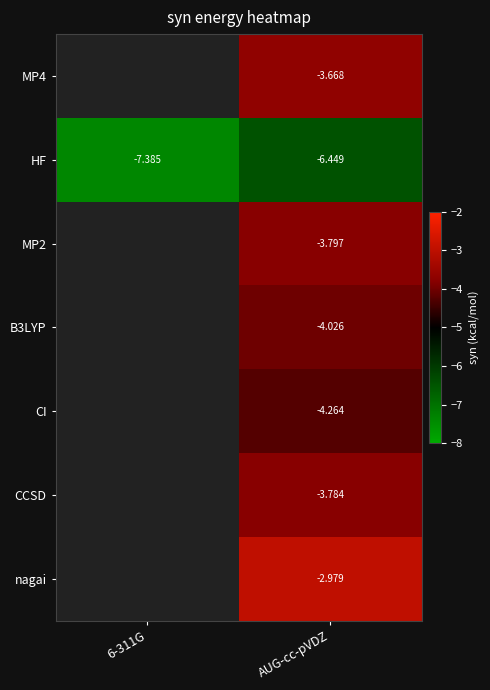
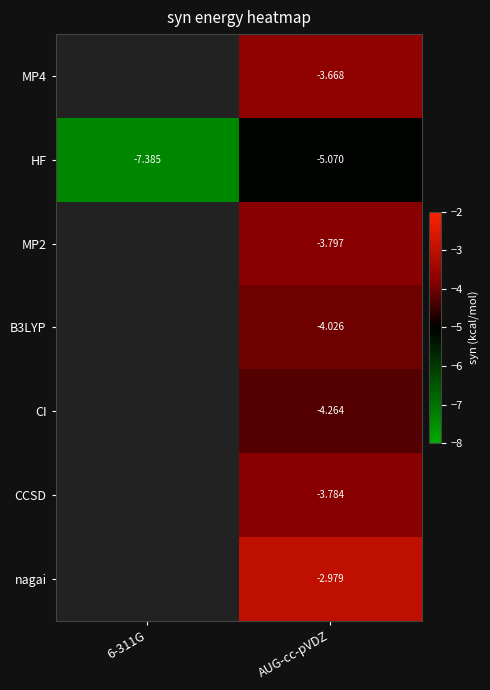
  {
    "MP4": {
      "AUG-cc-pVDZ": -3.668
    },
    "HF": {
      "6-311G": -7.385,
-     "AUG-cc-pVDZ": -6.449
+     "AUG-cc-pVDZ": -5.070
    },
    "MP2": {
      "AUG-cc-pVDZ": -3.797
    },
    "B3LYP": {
      "AUG-cc-pVDZ": -4.026
    },
    "CI": {
      "AUG-cc-pVDZ": -4.264
    },
    "CCSD": {
      "AUG-cc-pVDZ": -3.784
    },
    "nagai": {
      "AUG-cc-pVDZ": -2.979
    }
  }
